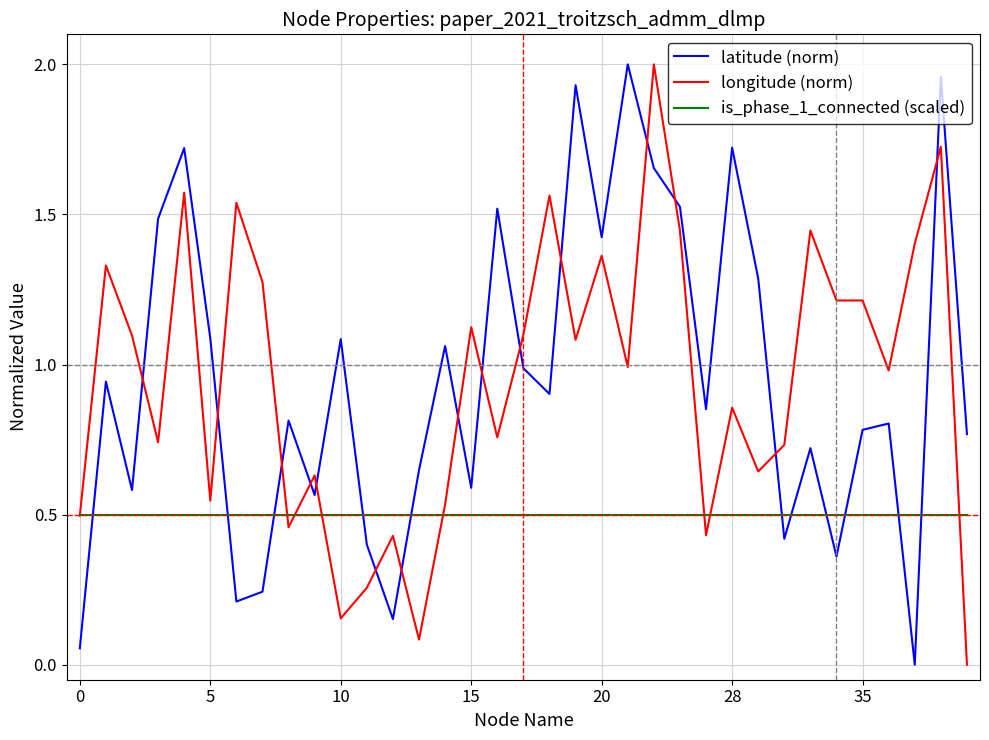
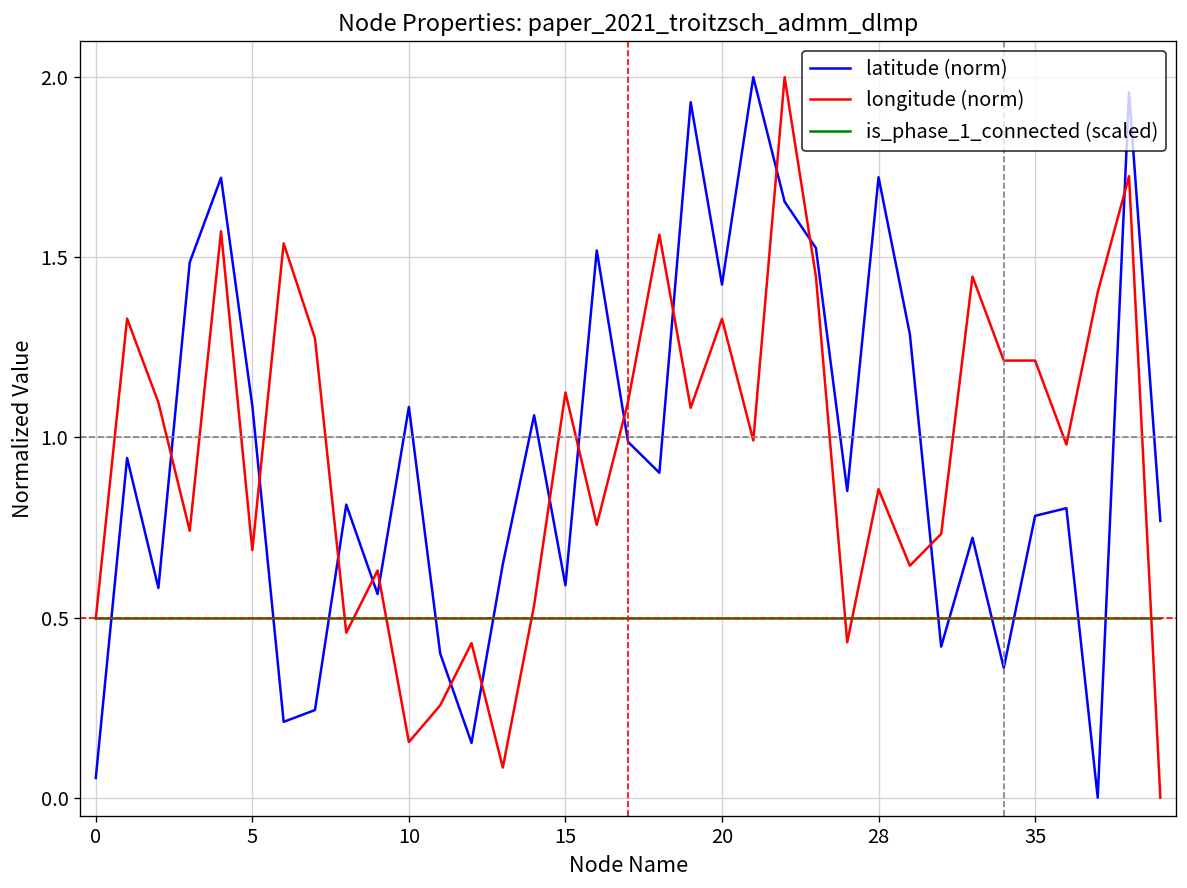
  {
    "latitude (norm)": {
      "0": 0.05,
      "5": 1.09,
      "10": 1.08,
      "15": 0.59,
      "20": 1.42,
      "28": 1.72,
      "35": 0.78
    },
    "longitude (norm)": {
-     "5": 0.55,
+     "5": 0.69,
      "10": 0.15,
      "15": 1.12,
-     "20": 1.36,
+     "20": 1.33,
      "28": 0.86,
      "35": 1.21
    },
    "is_phase_1_connected (scaled)": {
      "5": 0.50,
      "10": 0.50,
      "15": 0.50,
      "20": 0.50,
      "28": 0.50,
      "35": 0.50
    }
  }
